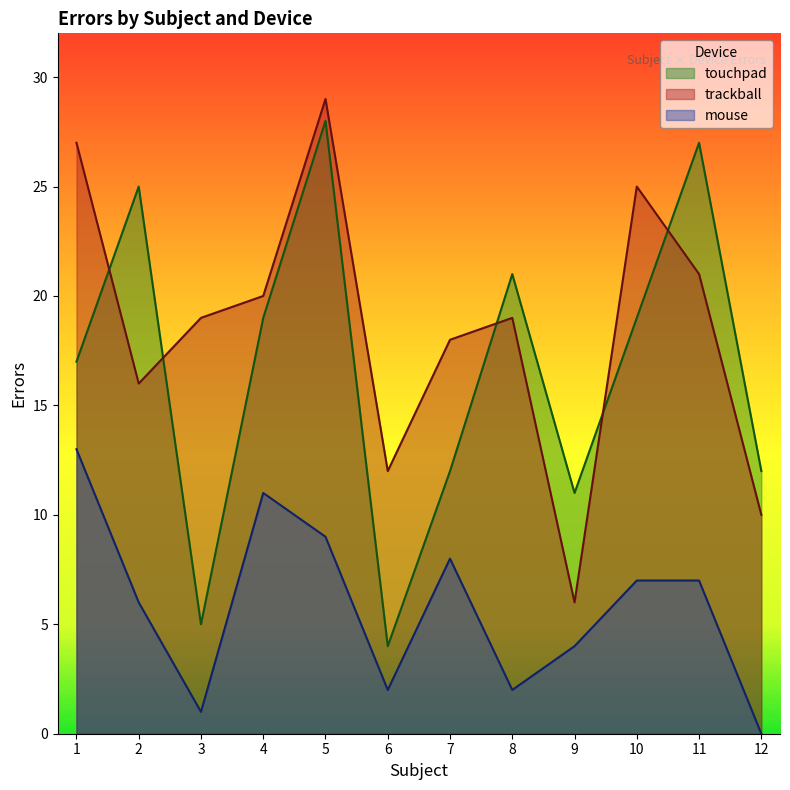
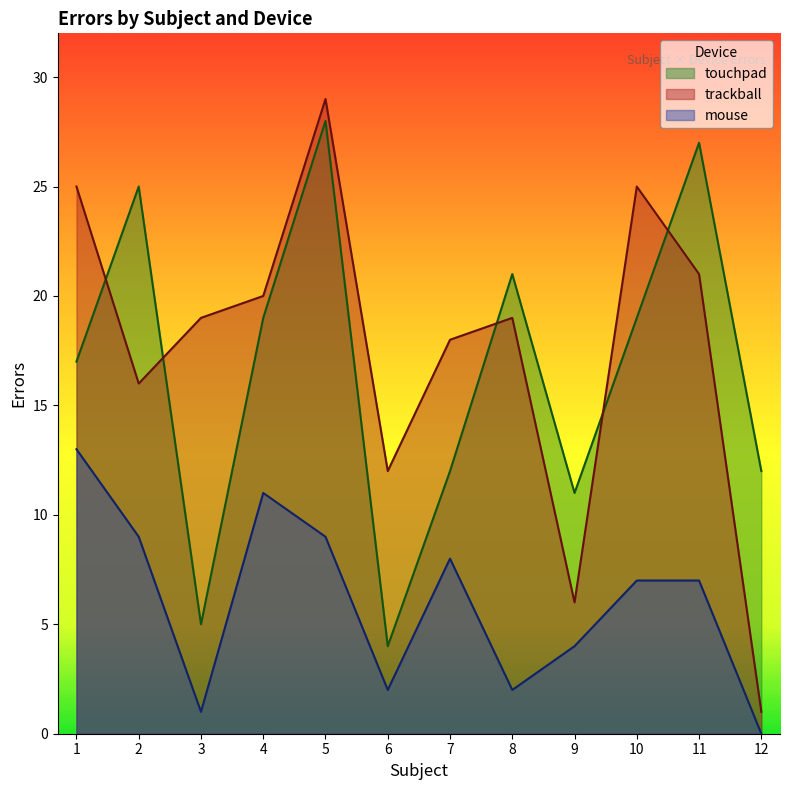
  {
    "touchpad": {
      "1": 17,
      "2": 25,
      "3": 5,
      "4": 19,
      "5": 28,
      "6": 4,
      "7": 12,
      "8": 21,
      "9": 11,
      "10": 19,
      "11": 27,
      "12": 12
    },
    "trackball": {
-     "1": 27,
+     "1": 25,
      "2": 16,
      "3": 19,
      "4": 20,
      "5": 29,
      "6": 12,
      "7": 18,
      "8": 19,
      "9": 6,
      "10": 25,
      "11": 21,
-     "12": 10
+     "12": 1
    },
    "mouse": {
      "1": 13,
-     "2": 6,
+     "2": 9,
      "3": 1,
      "4": 11,
      "5": 9,
      "6": 2,
      "7": 8,
      "8": 2,
      "9": 4,
      "10": 7,
      "11": 7,
      "12": 0
    }
  }
